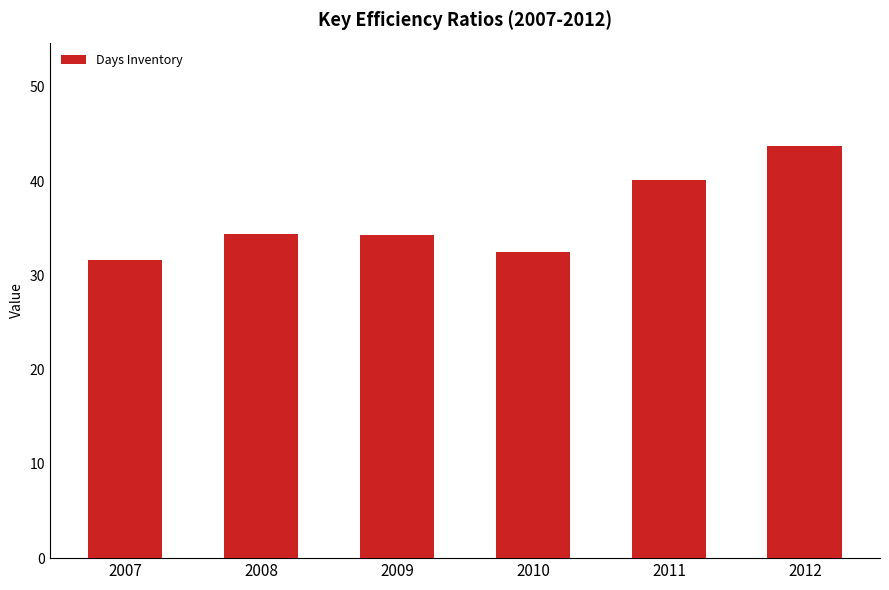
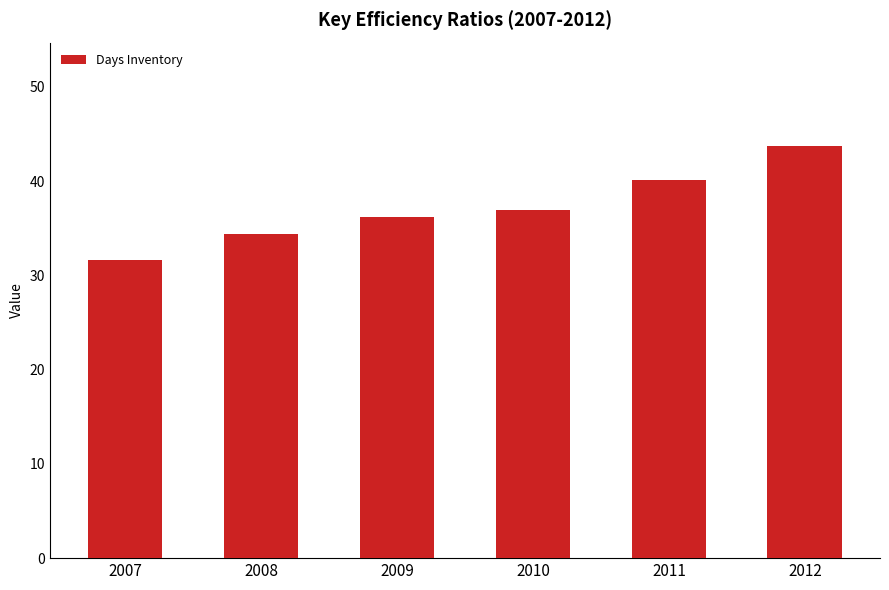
  {
    "2007": 32,
    "2008": 34,
-   "2009": 34,
-   "2010": 33,
+   "2009": 36,
+   "2010": 37,
    "2011": 40,
    "2012": 44
  }
